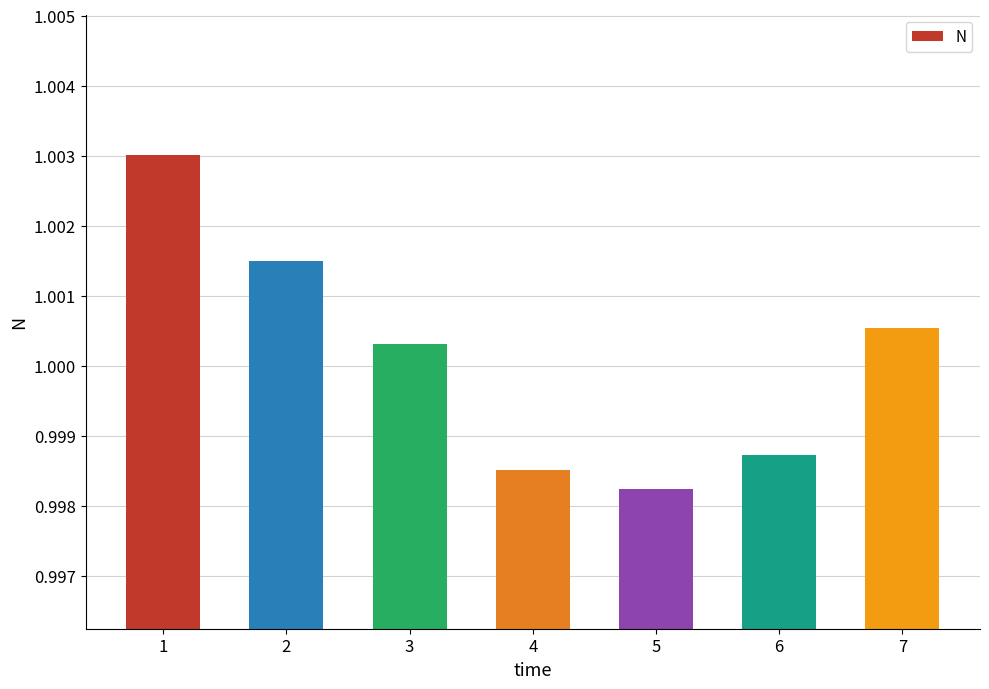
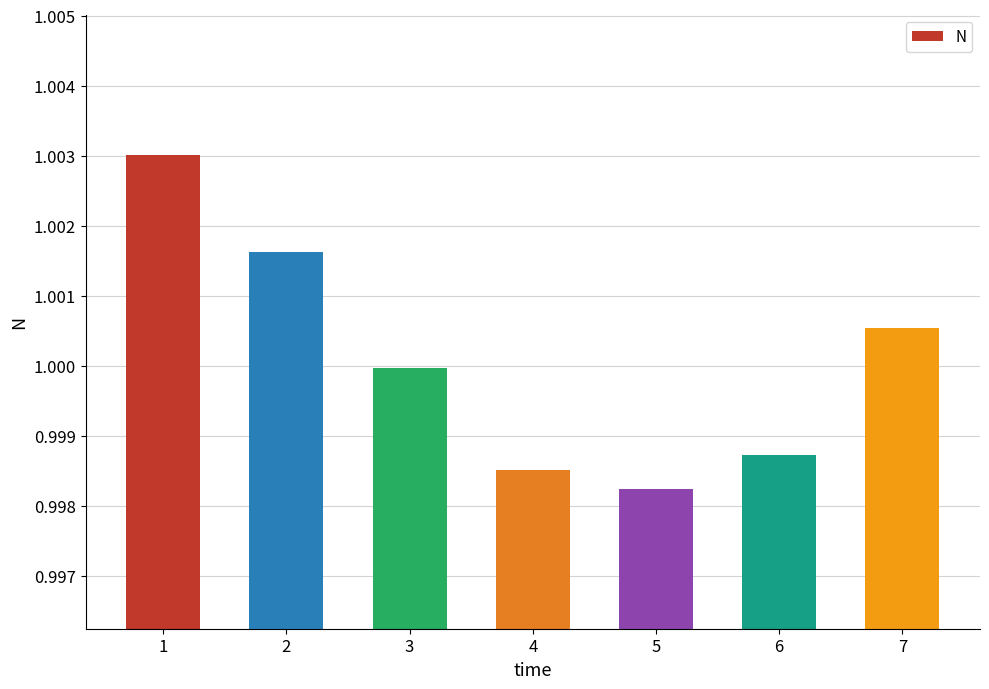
  {
    "1": 1.0030,
-   "2": 1.0015,
-   "3": 1.0003,
+   "2": 1.0016,
+   "3": 1.0000,
    "4": 0.9985,
    "5": 0.9982,
    "6": 0.9987,
    "7": 1.0005
  }
